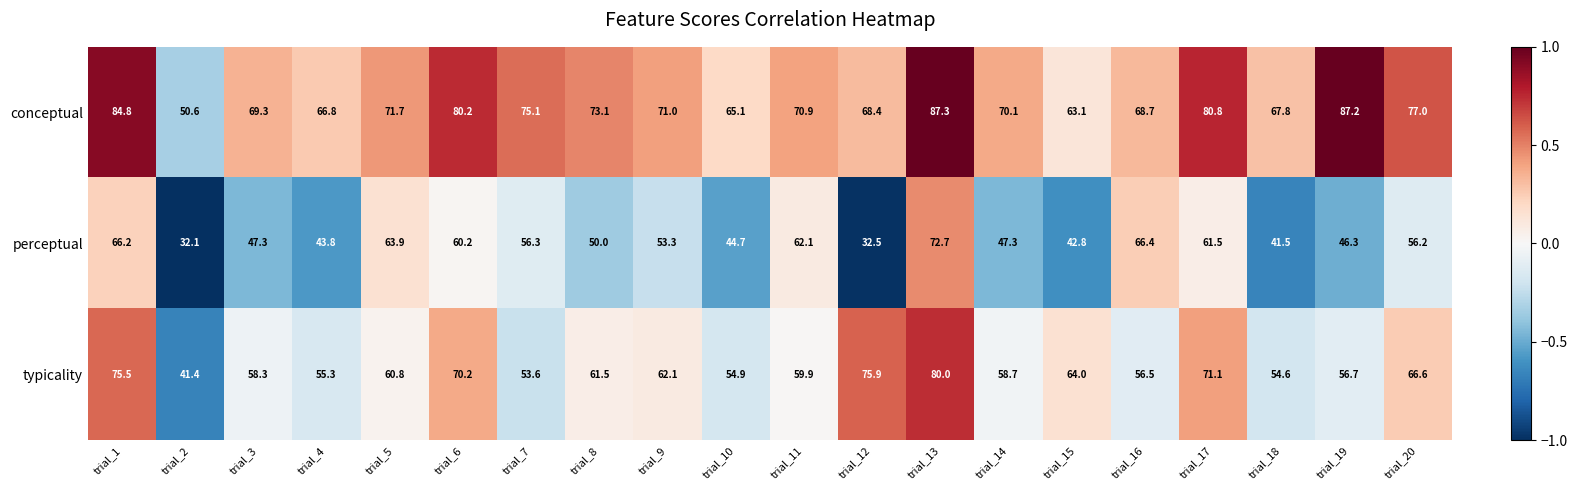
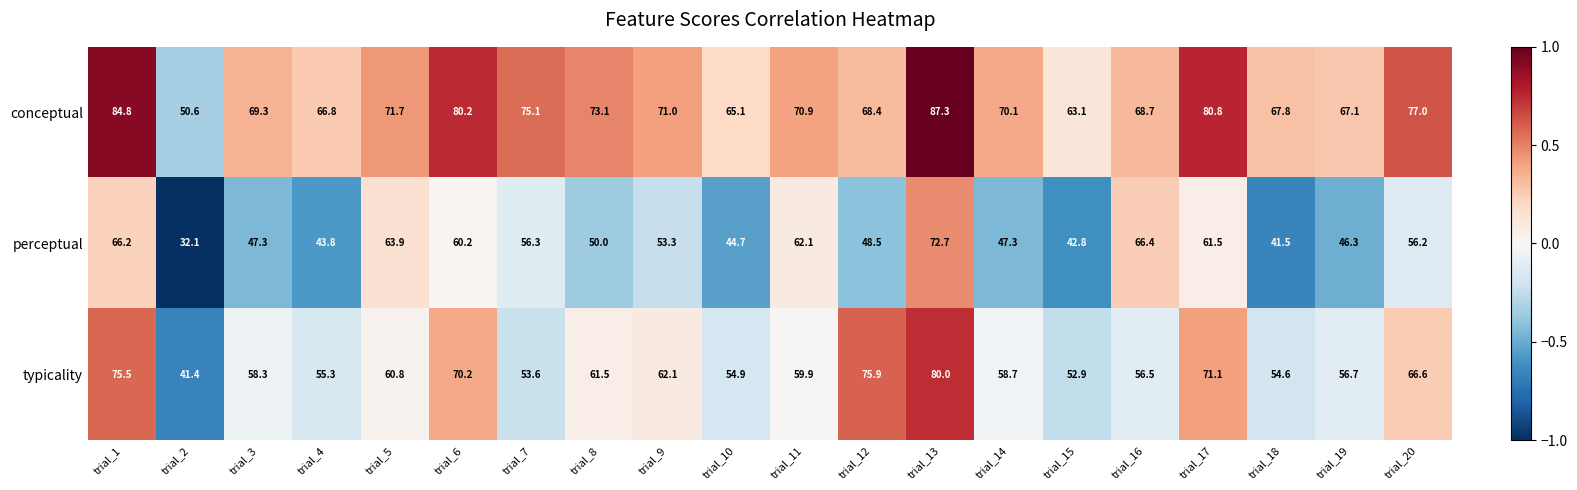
  {
    "conceptual": {
      "trial_1": 84.8,
      "trial_2": 50.6,
      "trial_3": 69.3,
      "trial_4": 66.8,
      "trial_5": 71.7,
      "trial_6": 80.2,
      "trial_7": 75.1,
      "trial_8": 73.1,
      "trial_9": 71.0,
      "trial_10": 65.1,
      "trial_11": 70.9,
      "trial_12": 68.4,
      "trial_13": 87.3,
      "trial_14": 70.1,
      "trial_15": 63.1,
      "trial_16": 68.7,
      "trial_17": 80.8,
      "trial_18": 67.8,
-     "trial_19": 87.2,
+     "trial_19": 67.1,
      "trial_20": 77.0
    },
    "perceptual": {
      "trial_1": 66.2,
      "trial_2": 32.1,
      "trial_3": 47.3,
      "trial_4": 43.8,
      "trial_5": 63.9,
      "trial_6": 60.2,
      "trial_7": 56.3,
      "trial_8": 50.0,
      "trial_9": 53.3,
      "trial_10": 44.7,
      "trial_11": 62.1,
-     "trial_12": 32.5,
+     "trial_12": 48.5,
      "trial_13": 72.7,
      "trial_14": 47.3,
      "trial_15": 42.8,
      "trial_16": 66.4,
      "trial_17": 61.5,
      "trial_18": 41.5,
      "trial_19": 46.3,
      "trial_20": 56.2
    },
    "typicality": {
      "trial_1": 75.5,
      "trial_2": 41.4,
      "trial_3": 58.3,
      "trial_4": 55.3,
      "trial_5": 60.8,
      "trial_6": 70.2,
      "trial_7": 53.6,
      "trial_8": 61.5,
      "trial_9": 62.1,
      "trial_10": 54.9,
      "trial_11": 59.9,
      "trial_12": 75.9,
      "trial_13": 80.0,
      "trial_14": 58.7,
-     "trial_15": 64.0,
+     "trial_15": 52.9,
      "trial_16": 56.5,
      "trial_17": 71.1,
      "trial_18": 54.6,
      "trial_19": 56.7,
      "trial_20": 66.6
    }
  }
